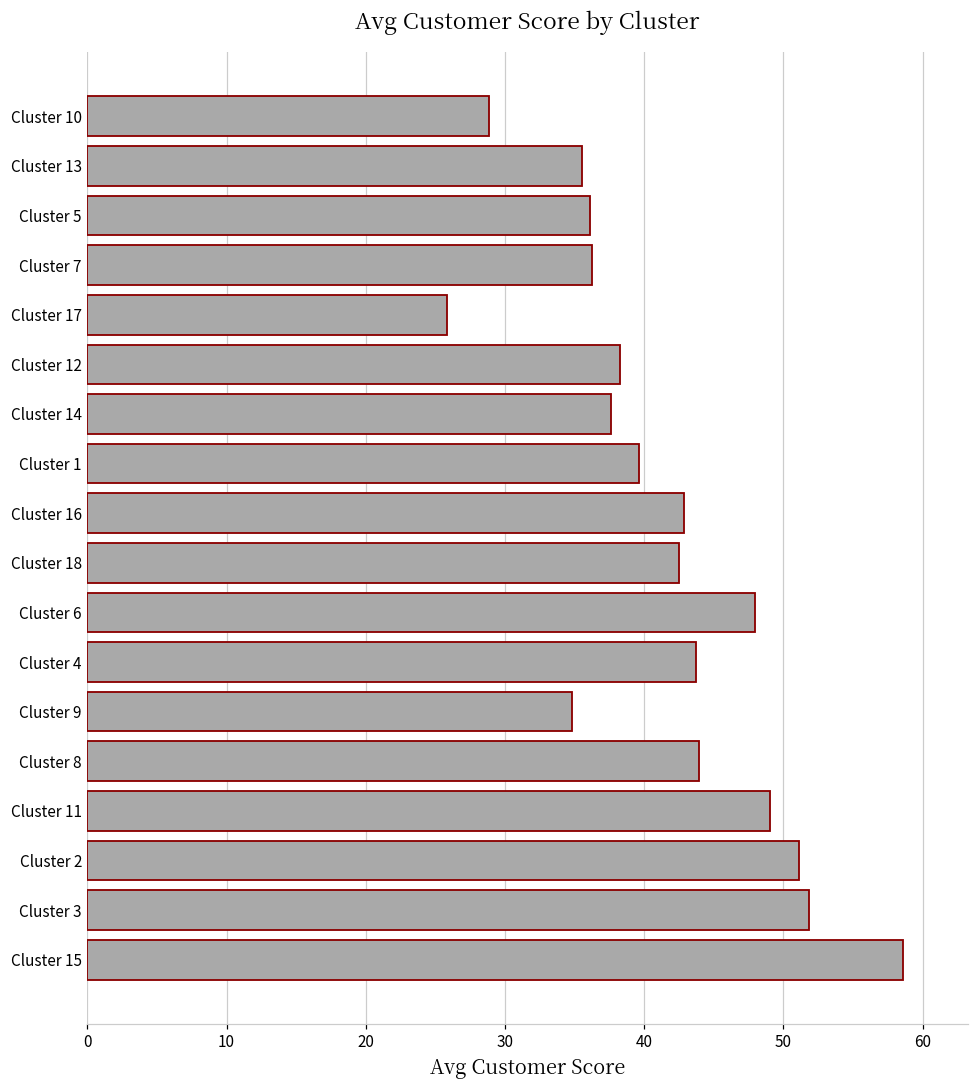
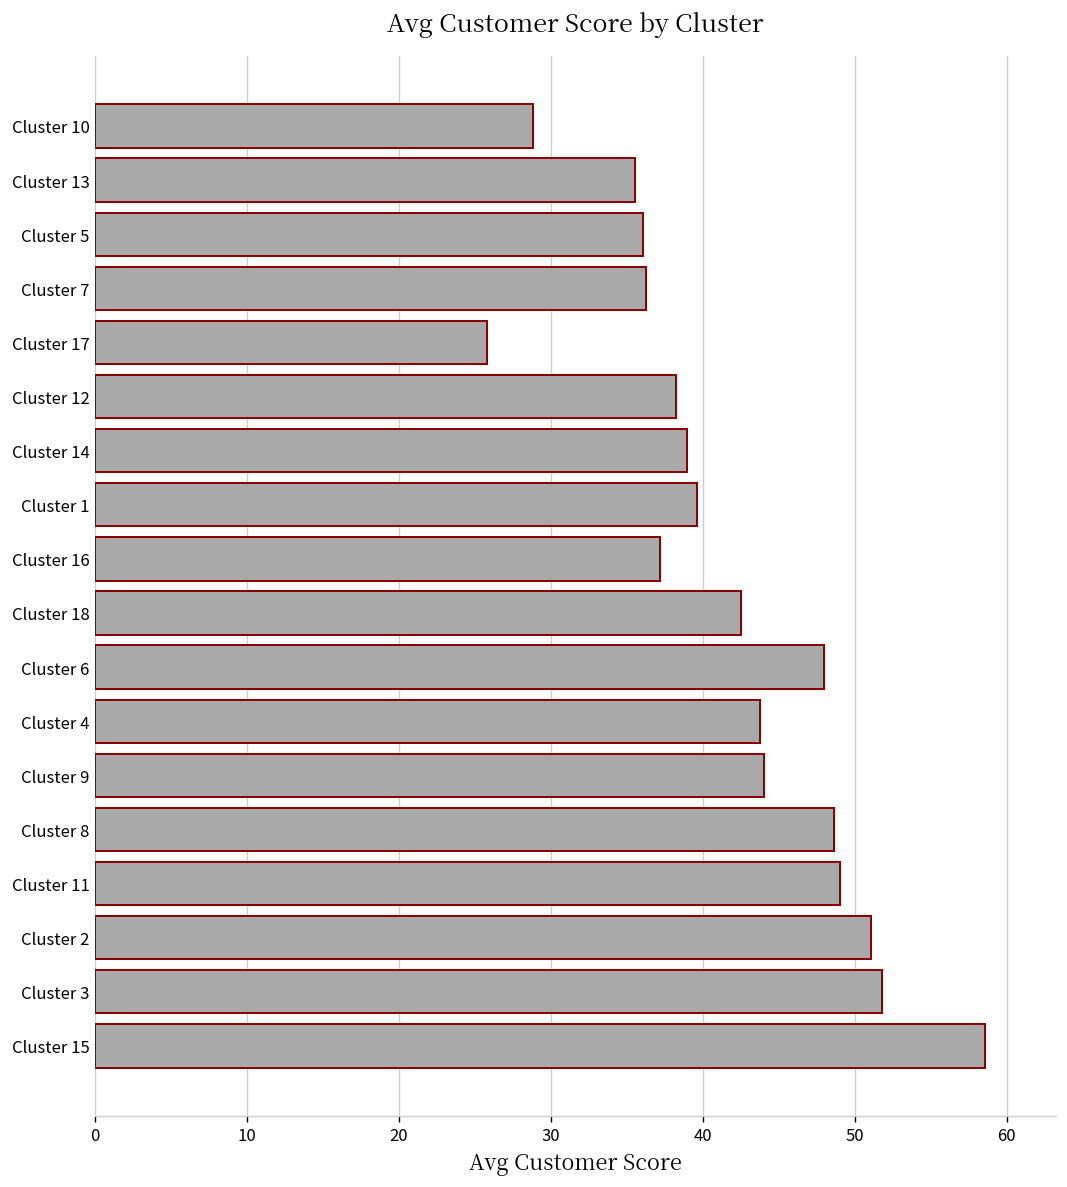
  {
    "Cluster 10": 28.8,
    "Cluster 13": 35.5,
    "Cluster 5": 36.1,
    "Cluster 7": 36.3,
    "Cluster 17": 25.8,
    "Cluster 12": 38.2,
-   "Cluster 14": 37.7,
+   "Cluster 14": 39.0,
    "Cluster 1": 39.6,
-   "Cluster 16": 42.9,
+   "Cluster 16": 37.2,
    "Cluster 18": 42.5,
    "Cluster 6": 48.0,
    "Cluster 4": 43.7,
-   "Cluster 9": 34.8,
-   "Cluster 8": 43.9,
+   "Cluster 9": 44.1,
+   "Cluster 8": 48.7,
    "Cluster 11": 49.0,
    "Cluster 2": 51.1,
    "Cluster 3": 51.8,
    "Cluster 15": 58.6
  }
